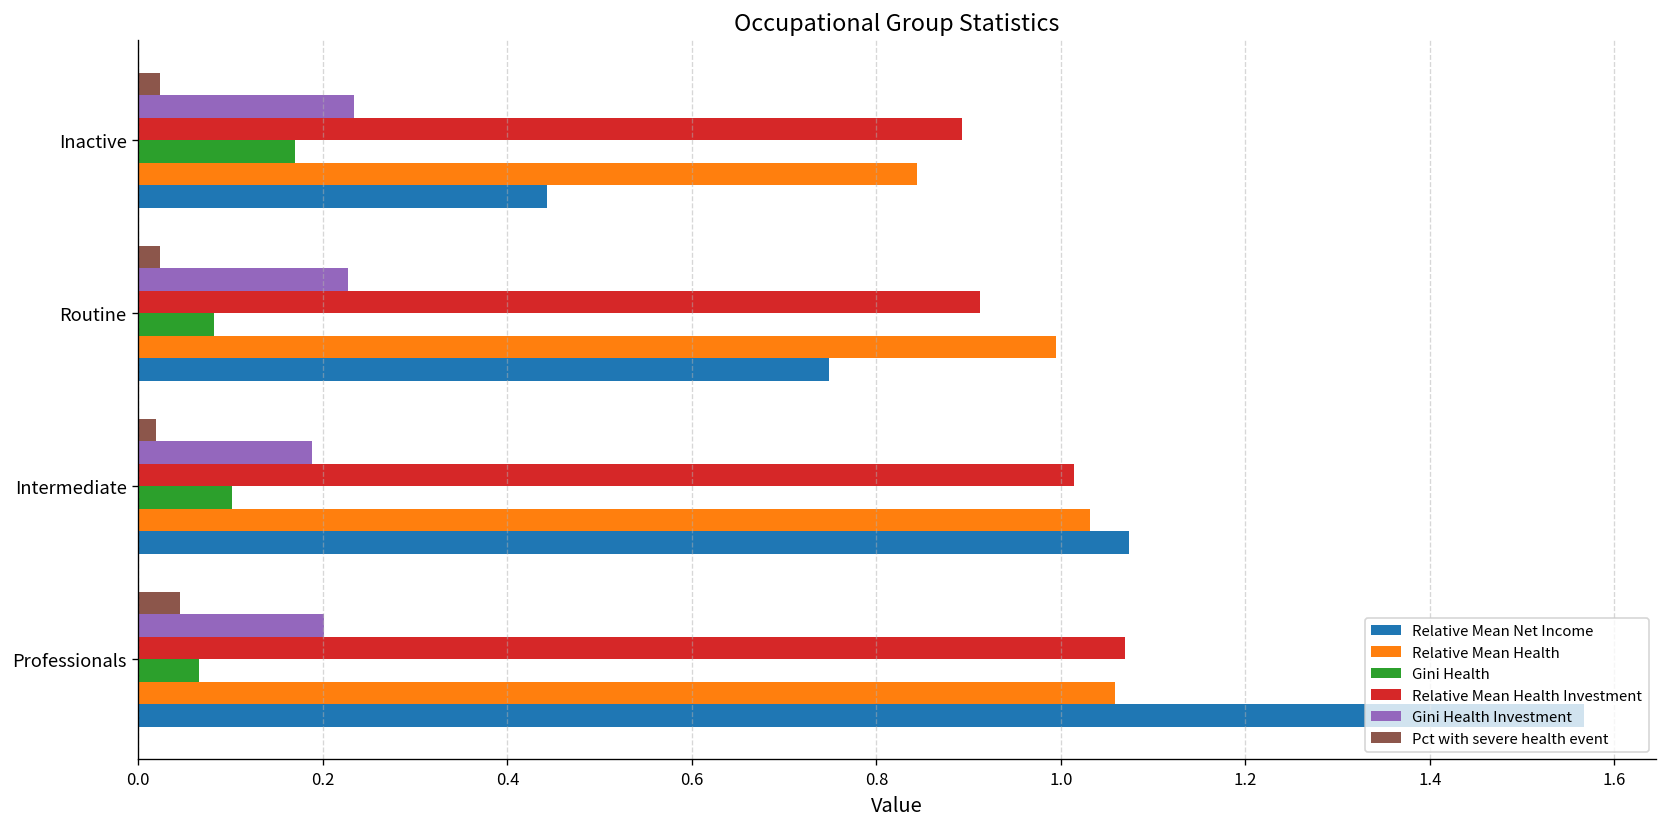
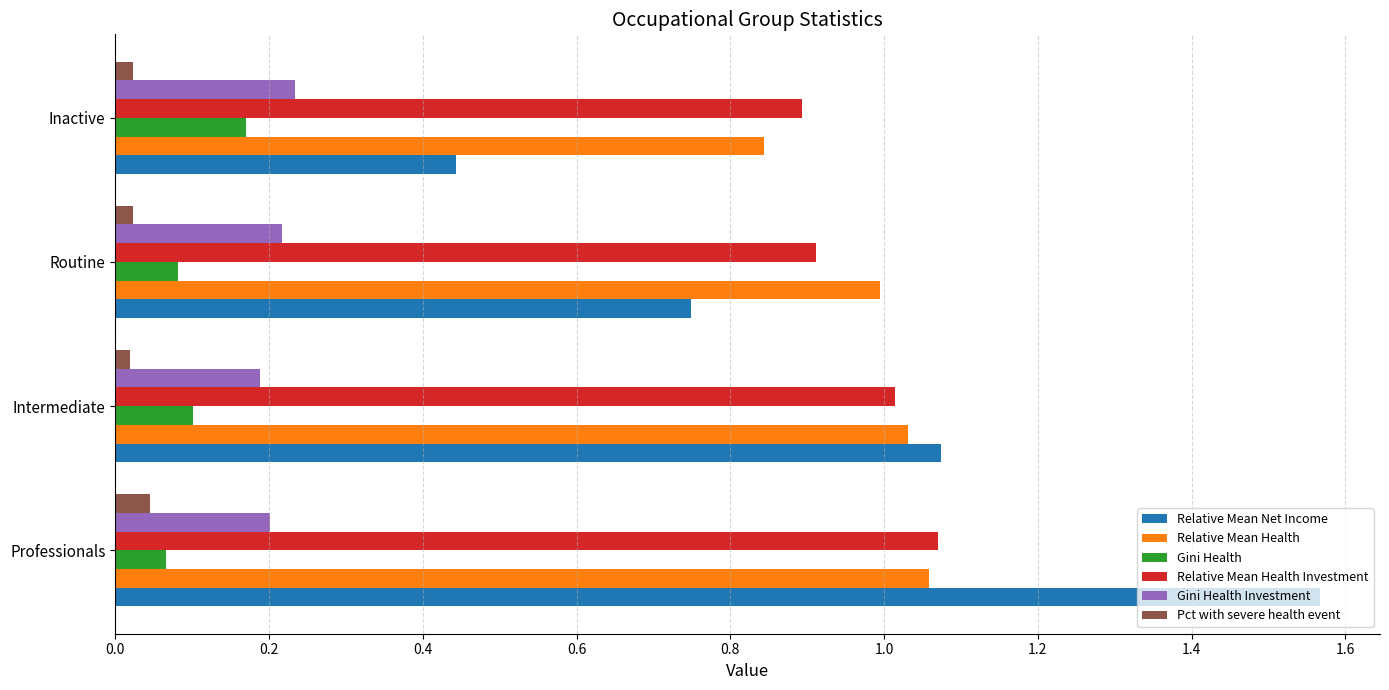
  {
    "Relative Mean Net Income": {
      "Inactive": 0.44,
      "Routine": 0.75,
      "Intermediate": 1.07
    },
    "Relative Mean Health": {
      "Inactive": 0.84,
      "Routine": 0.99,
      "Intermediate": 1.03,
      "Professionals": 1.06
    },
    "Gini Health": {
      "Inactive": 0.17,
      "Routine": 0.08,
      "Intermediate": 0.10,
      "Professionals": 0.07
    },
    "Relative Mean Health Investment": {
      "Inactive": 0.89,
      "Routine": 0.91,
      "Intermediate": 1.01,
      "Professionals": 1.07
    },
    "Gini Health Investment": {
      "Inactive": 0.23,
-     "Routine": 0.23,
+     "Routine": 0.22,
      "Intermediate": 0.19,
      "Professionals": 0.20
    },
    "Pct with severe health event": {
      "Inactive": 0.02,
      "Routine": 0.02,
      "Intermediate": 0.02,
      "Professionals": 0.05
    }
  }
